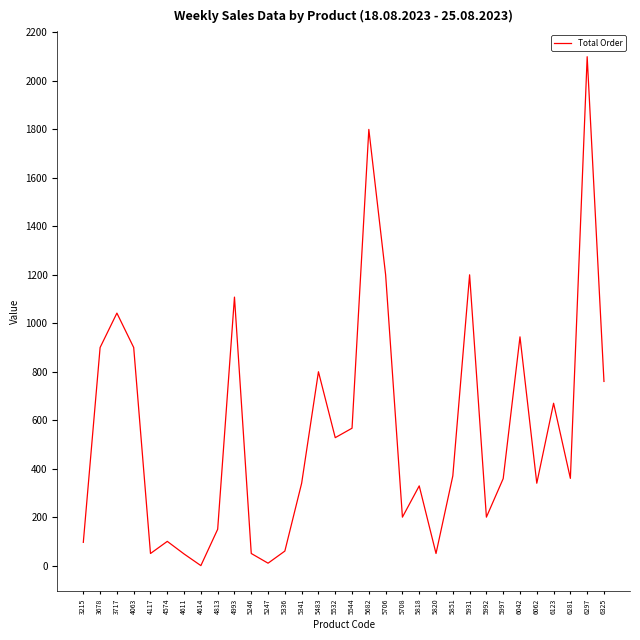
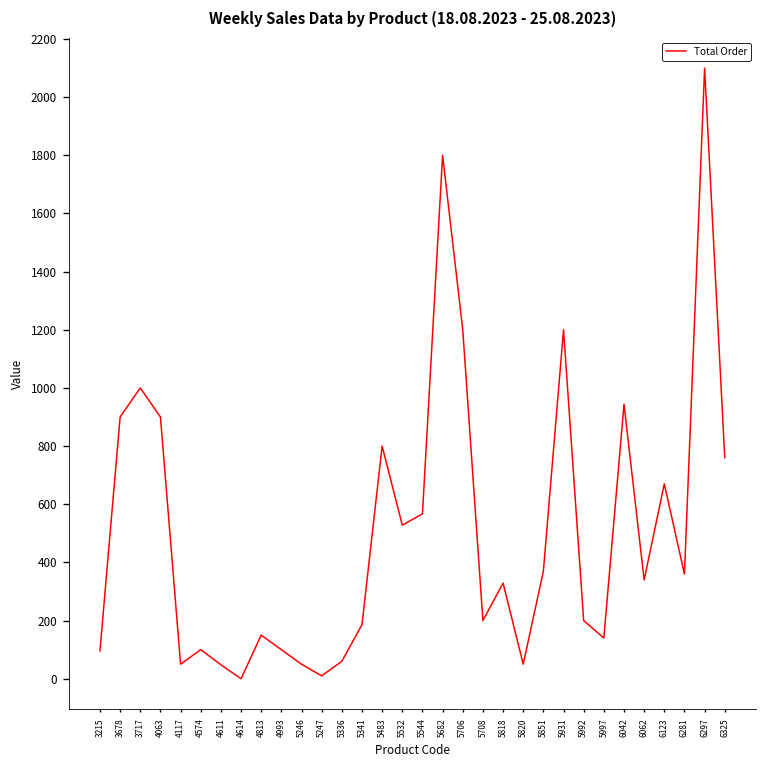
  {
    "3215": 100,
    "3678": 900,
-   "3717": 1040,
+   "3717": 1000,
    "4063": 900,
    "4117": 50,
    "4574": 100,
    "4611": 50,
    "4614": 0,
    "4813": 150,
-   "4993": 1110,
+   "4993": 100,
    "5246": 50,
    "5247": 10,
    "5336": 60,
-   "5341": 340,
+   "5341": 190,
    "5483": 800,
    "5532": 530,
    "5544": 570,
    "5682": 1800,
    "5706": 1200,
    "5708": 200,
    "5818": 330,
    "5820": 50,
    "5851": 370,
    "5931": 1200,
    "5992": 200,
-   "5997": 360,
+   "5997": 140,
    "6042": 940,
    "6062": 340,
    "6123": 670,
    "6281": 360,
    "6297": 2100,
    "6325": 760
  }
